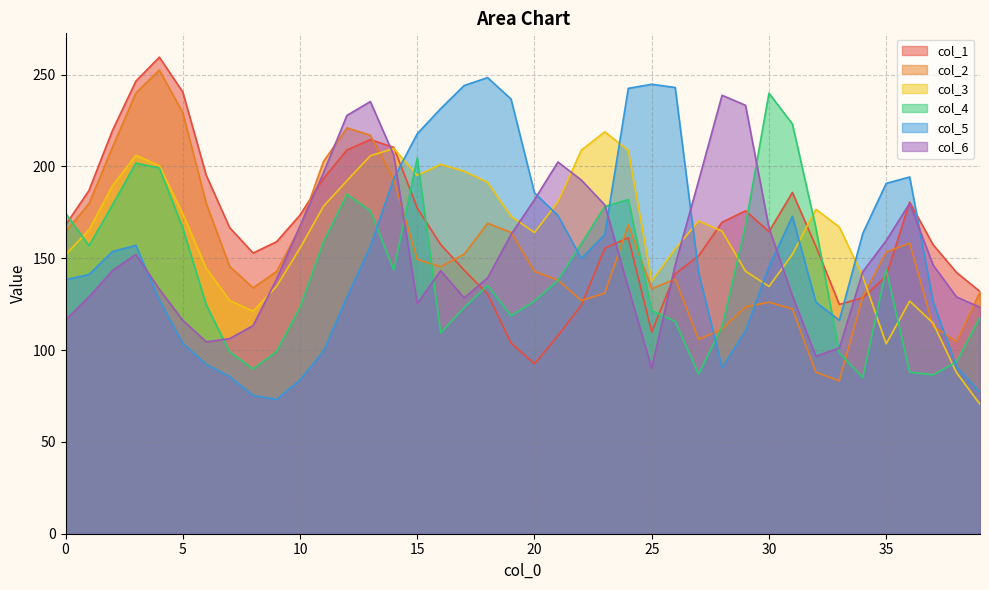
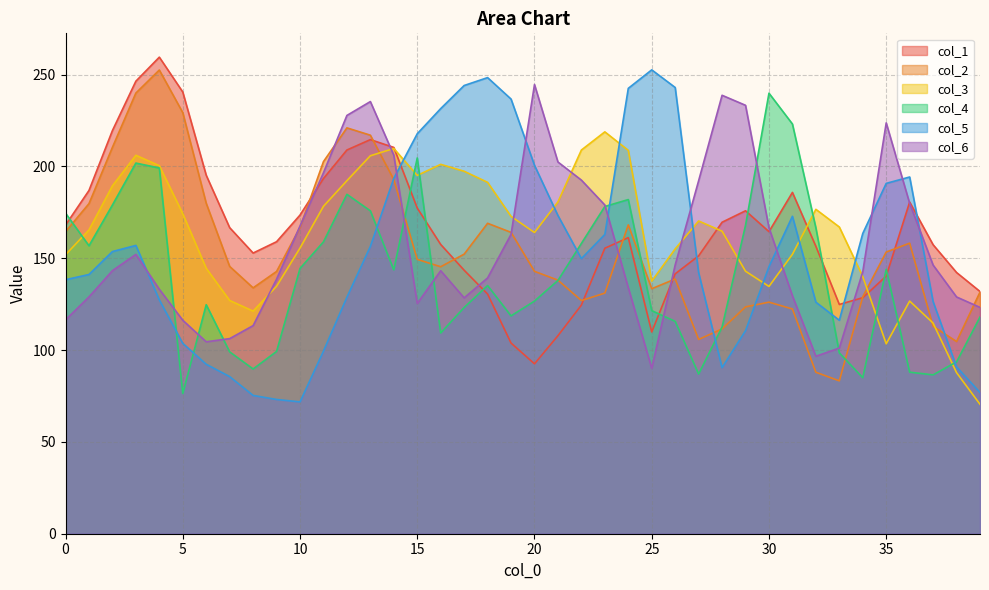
  {
    "col_4": {
      "0": 175,
-     "5": 166,
-     "10": 123,
+     "5": 76,
+     "10": 144,
      "15": 205,
      "20": 127,
      "25": 121,
      "30": 240,
      "35": 144
    },
    "col_5": {
      "0": 138,
      "5": 104,
-     "10": 84,
+     "10": 72,
      "15": 218,
-     "20": 186,
-     "25": 245,
+     "20": 201,
+     "25": 253,
      "30": 145,
      "35": 191
    },
    "col_6": {
      "0": 116,
      "5": 116,
      "15": 125,
-     "20": 182,
+     "20": 245,
      "25": 90,
      "30": 167,
-     "35": 160
+     "35": 224
    }
  }
